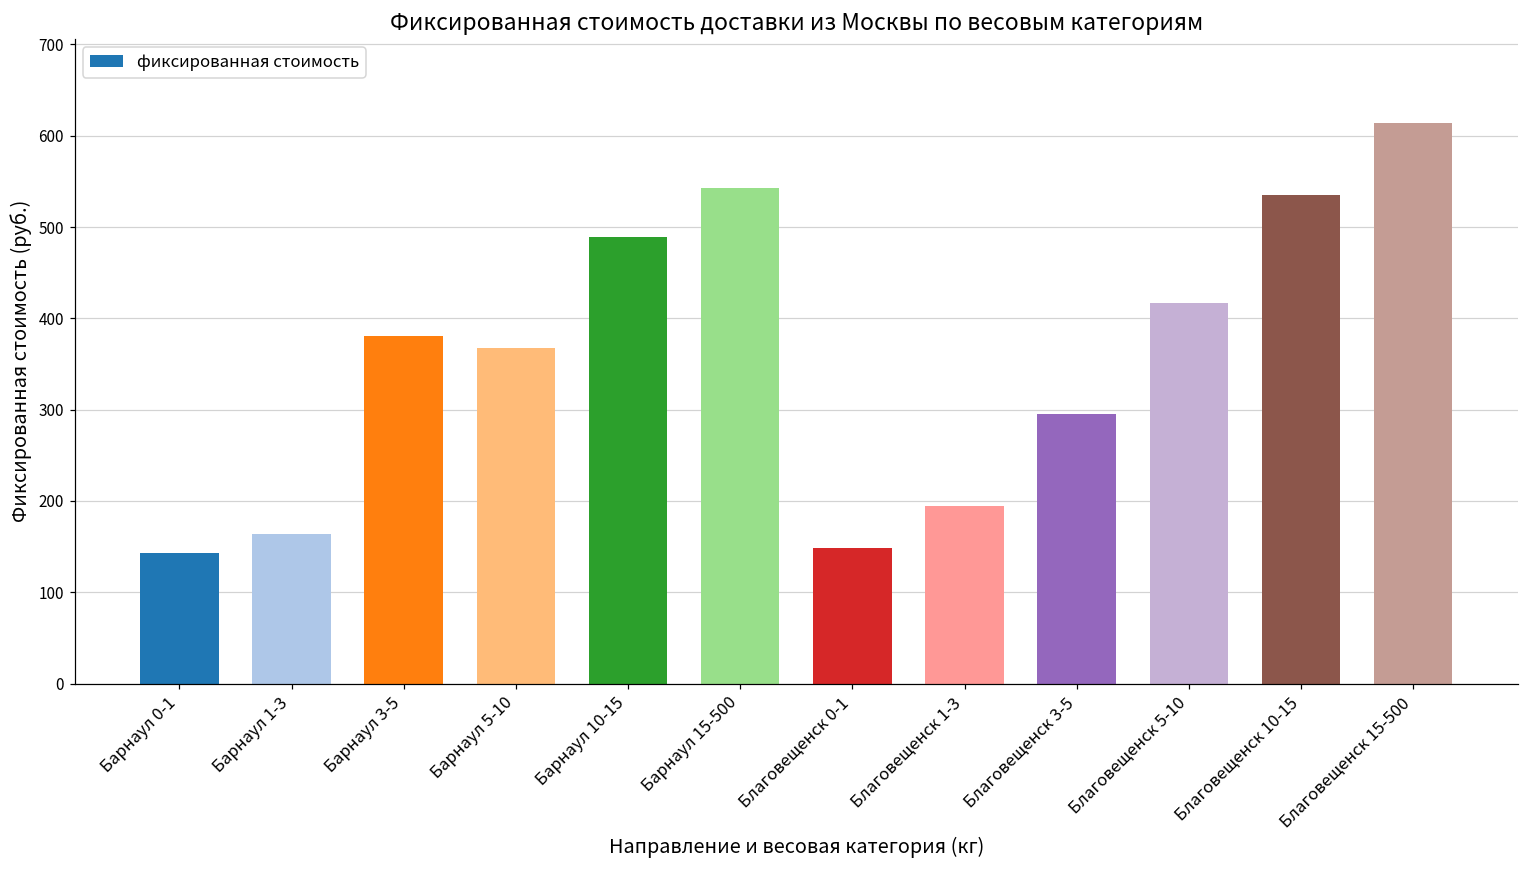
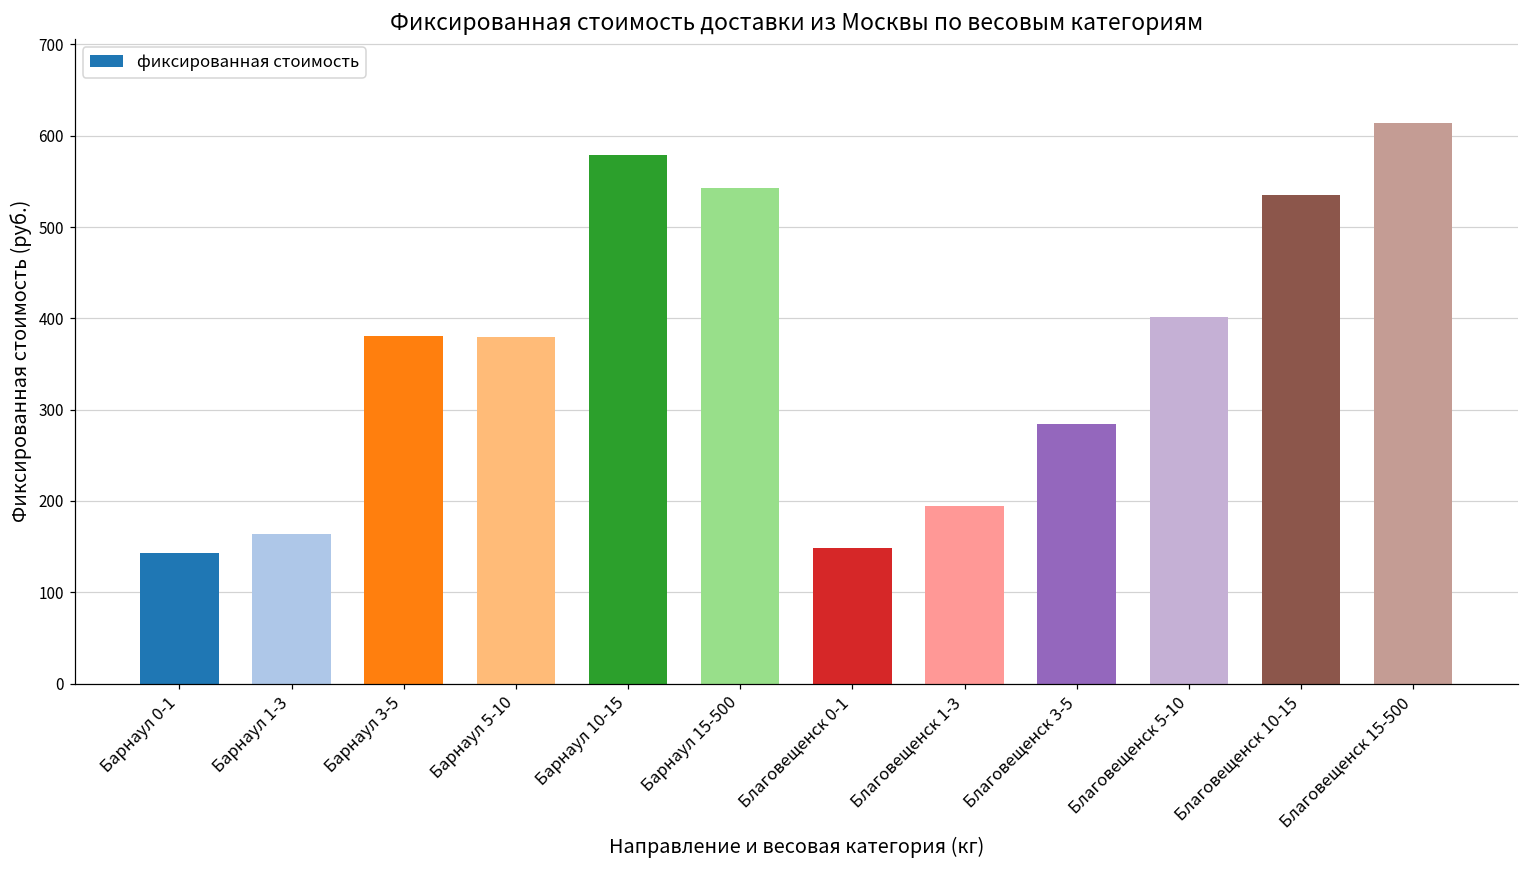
  {
    "Барнаул 0-1": 140,
    "Барнаул 1-3": 160,
    "Барнаул 3-5": 380,
-   "Барнаул 5-10": 370,
-   "Барнаул 10-15": 490,
+   "Барнаул 5-10": 380,
+   "Барнаул 10-15": 580,
    "Барнаул 15-500": 540,
    "Благовещенск 0-1": 150,
    "Благовещенск 1-3": 190,
-   "Благовещенск 3-5": 300,
-   "Благовещенск 5-10": 420,
+   "Благовещенск 3-5": 280,
+   "Благовещенск 5-10": 400,
    "Благовещенск 10-15": 540,
    "Благовещенск 15-500": 610
  }
